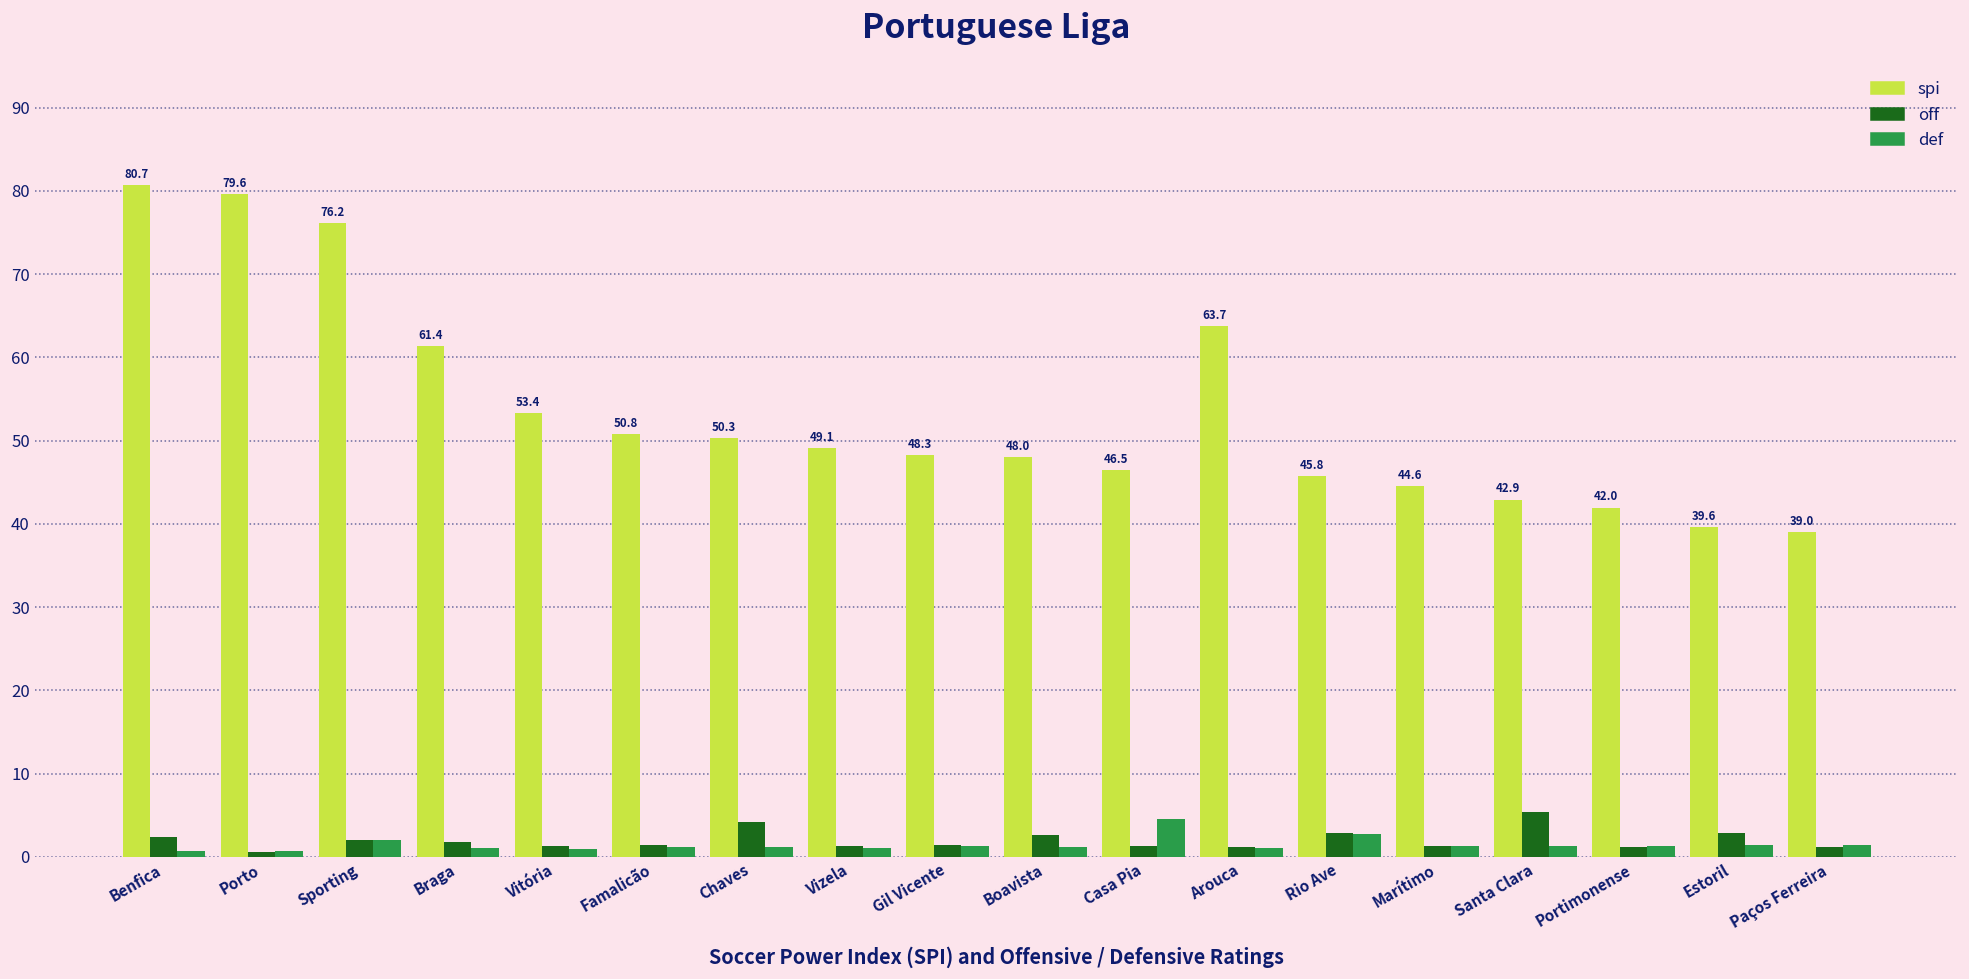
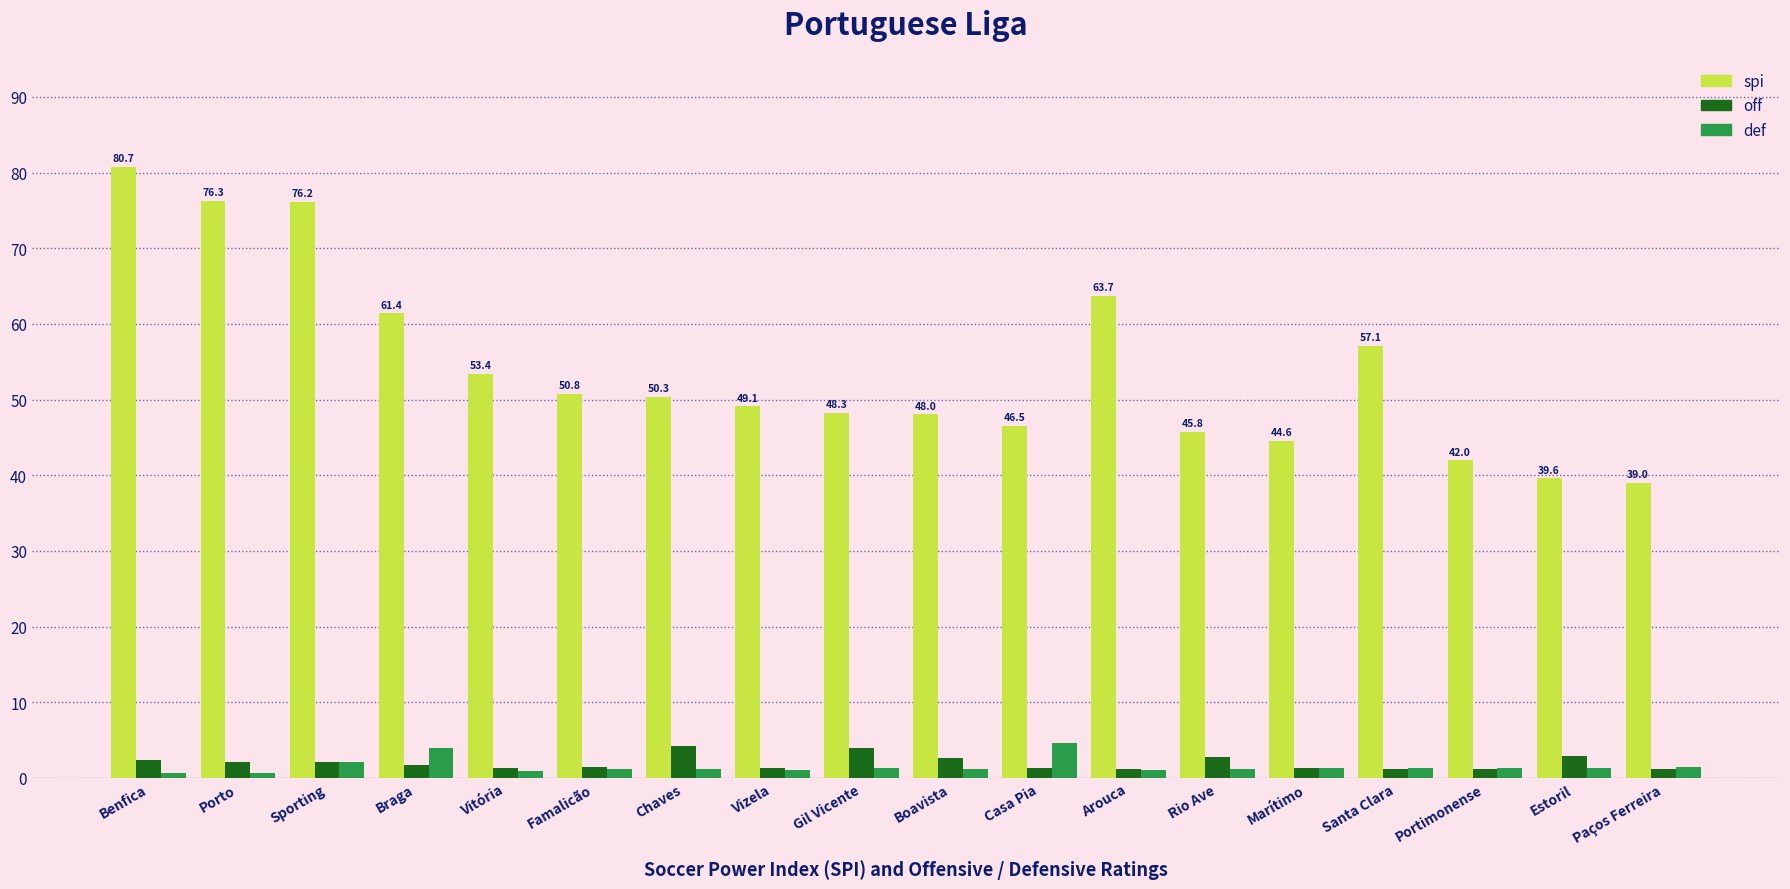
  {
    "spi": {
      "Benfica": 80.7,
-     "Porto": 79.6,
+     "Porto": 76.3,
      "Sporting": 76.2,
      "Braga": 61.4,
      "Vitória": 53.4,
      "Famalicão": 50.8,
      "Chaves": 50.3,
      "Vizela": 49.1,
      "Gil Vicente": 48.3,
      "Boavista": 48.0,
      "Casa Pia": 46.5,
      "Arouca": 63.7,
      "Rio Ave": 45.8,
      "Marítimo": 44.6,
-     "Santa Clara": 42.9,
+     "Santa Clara": 57.1,
      "Portimonense": 42.0,
      "Estoril": 39.6,
      "Paços Ferreira": 39.0
    },
    "off": {
      "Benfica": 2,
-     "Porto": 1,
+     "Porto": 2,
      "Sporting": 2,
      "Braga": 2,
      "Vitória": 1,
      "Famalicão": 1,
      "Chaves": 4,
      "Vizela": 1,
-     "Gil Vicente": 1,
+     "Gil Vicente": 4,
      "Boavista": 3,
      "Casa Pia": 1,
      "Arouca": 1,
      "Rio Ave": 3,
      "Marítimo": 1,
-     "Santa Clara": 5,
+     "Santa Clara": 1,
      "Portimonense": 1,
      "Estoril": 3,
      "Paços Ferreira": 1
    },
    "def": {
      "Benfica": 1,
      "Porto": 1,
      "Sporting": 2,
-     "Braga": 1,
+     "Braga": 4,
      "Vitória": 1,
      "Famalicão": 1,
      "Chaves": 1,
      "Vizela": 1,
      "Gil Vicente": 1,
      "Boavista": 1,
      "Casa Pia": 5,
      "Arouca": 1,
-     "Rio Ave": 3,
+     "Rio Ave": 1,
      "Marítimo": 1,
      "Santa Clara": 1,
      "Portimonense": 1,
      "Estoril": 1,
      "Paços Ferreira": 1
    }
  }
